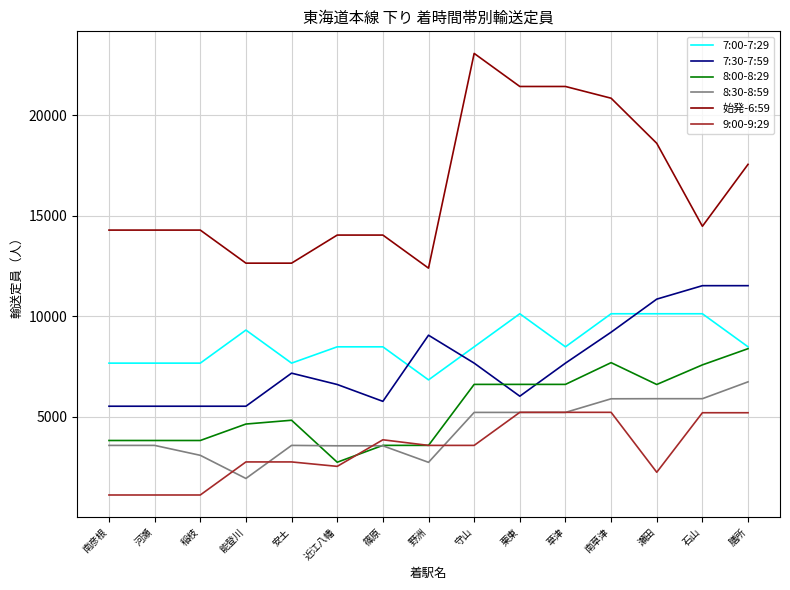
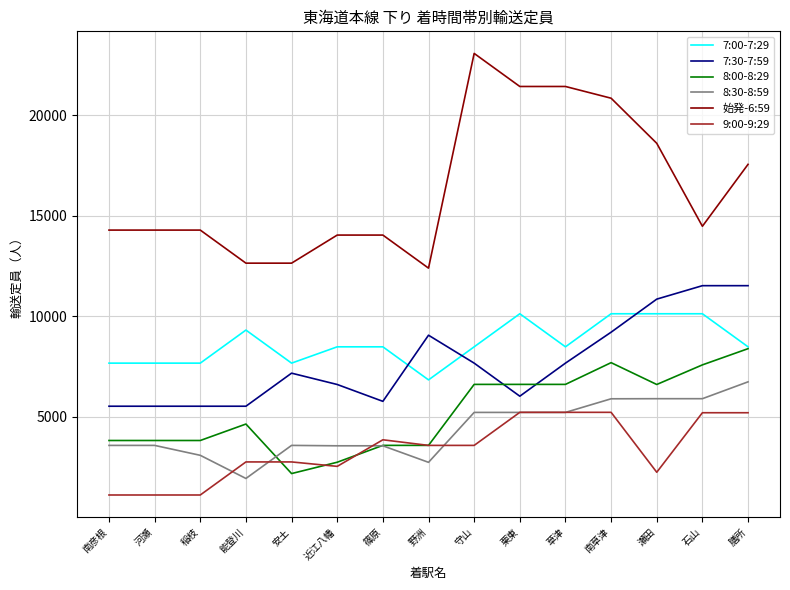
  {
    "7:00-7:29": {
      "南彦根": 7700,
      "河瀬": 7700,
      "稲枝": 7700,
      "能登川": 9300,
      "安土": 7700,
      "近江八幡": 8500,
      "篠原": 8500,
      "野洲": 6800,
      "守山": 8500,
      "栗東": 10100,
      "草津": 8500,
      "南草津": 10100,
      "瀬田": 10100,
      "石山": 10100
    },
    "7:30-7:59": {
      "南彦根": 5500,
      "河瀬": 5500,
      "稲枝": 5500,
      "能登川": 5500,
      "安土": 7200,
      "近江八幡": 6600,
      "篠原": 5800,
      "野洲": 9100,
      "守山": 7700,
      "栗東": 6000,
      "草津": 7700,
      "南草津": 9200,
      "瀬田": 10900,
      "石山": 11500,
      "膳所": 11500
    },
    "8:00-8:29": {
      "南彦根": 3800,
      "河瀬": 3800,
      "稲枝": 3800,
      "能登川": 4600,
-     "安土": 4800,
+     "安土": 2200,
      "近江八幡": 2700,
      "守山": 6600,
      "栗東": 6600,
      "草津": 6600,
      "南草津": 7700,
      "瀬田": 6600,
      "石山": 7600
    },
    "8:30-8:59": {
      "南彦根": 3600,
      "河瀬": 3600,
      "稲枝": 3100,
      "能登川": 1900,
      "安土": 3600,
      "近江八幡": 3600,
      "野洲": 2700,
      "守山": 5200,
      "南草津": 5900,
      "瀬田": 5900,
      "石山": 5900,
      "膳所": 6700
    },
    "始発-6:59": {
      "南彦根": 14300,
      "河瀬": 14300,
      "稲枝": 14300,
      "能登川": 12600,
      "安土": 12600,
      "近江八幡": 14000,
      "篠原": 14000,
      "野洲": 12400,
      "守山": 23100,
      "栗東": 21400,
      "草津": 21400,
      "南草津": 20900,
      "瀬田": 18600,
      "石山": 14500,
      "膳所": 17600
    },
    "9:00-9:29": {
      "南彦根": 1100,
      "河瀬": 1100,
      "稲枝": 1100,
      "能登川": 2700,
      "安土": 2700,
      "近江八幡": 2500,
      "篠原": 3900,
      "守山": 3600,
      "南草津": 5200,
      "瀬田": 2200,
      "石山": 5200,
      "膳所": 5200
    }
  }
